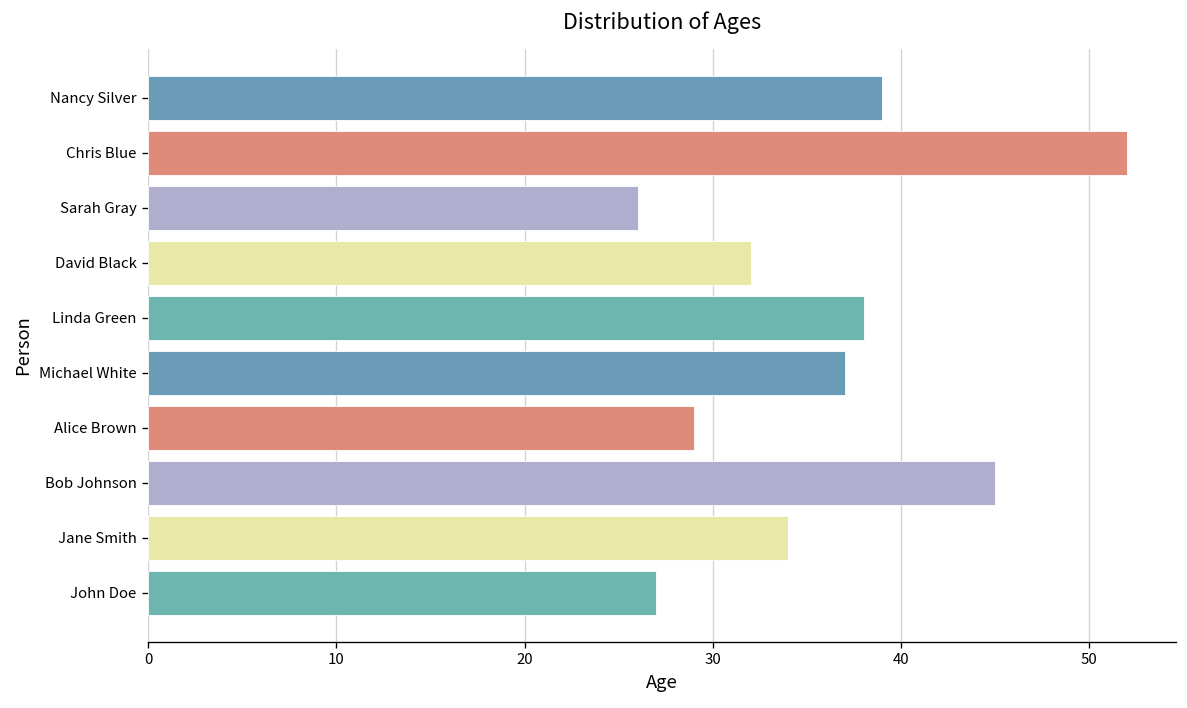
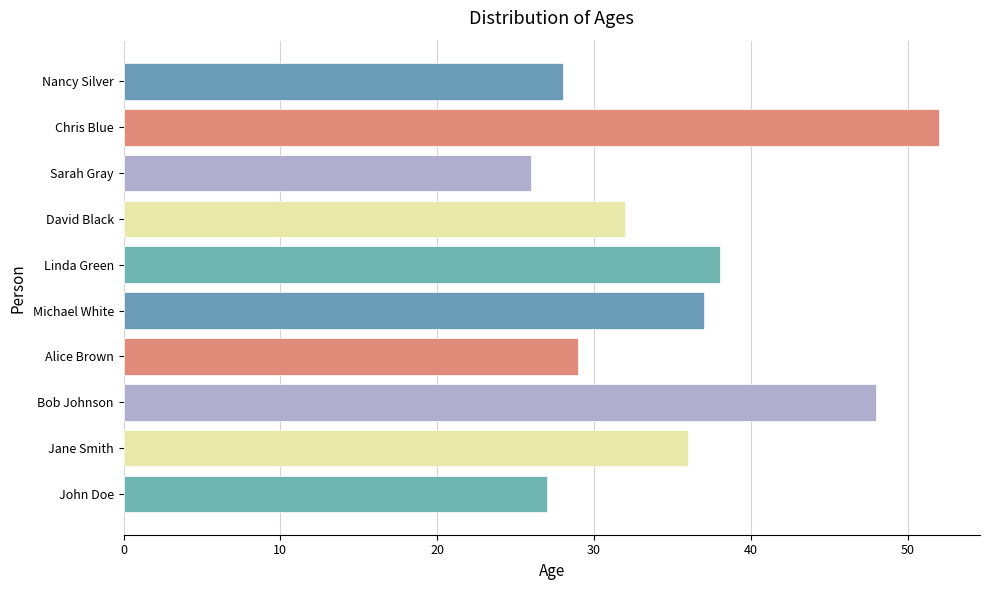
  {
-   "Nancy Silver": 39,
+   "Nancy Silver": 28,
    "Chris Blue": 52,
    "Sarah Gray": 26,
    "David Black": 32,
    "Linda Green": 38,
    "Michael White": 37,
    "Alice Brown": 29,
-   "Bob Johnson": 45,
-   "Jane Smith": 34,
+   "Bob Johnson": 48,
+   "Jane Smith": 36,
    "John Doe": 27
  }
